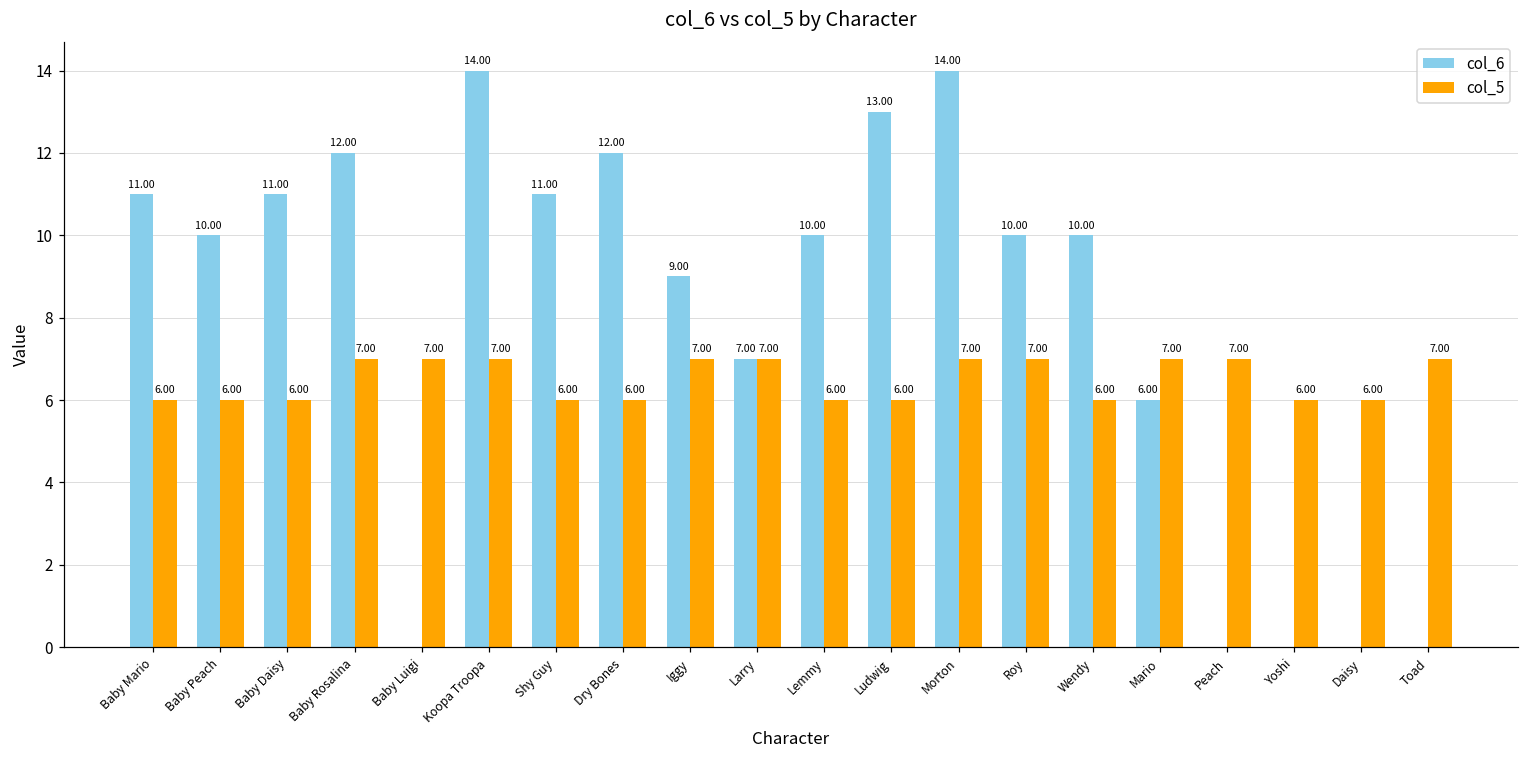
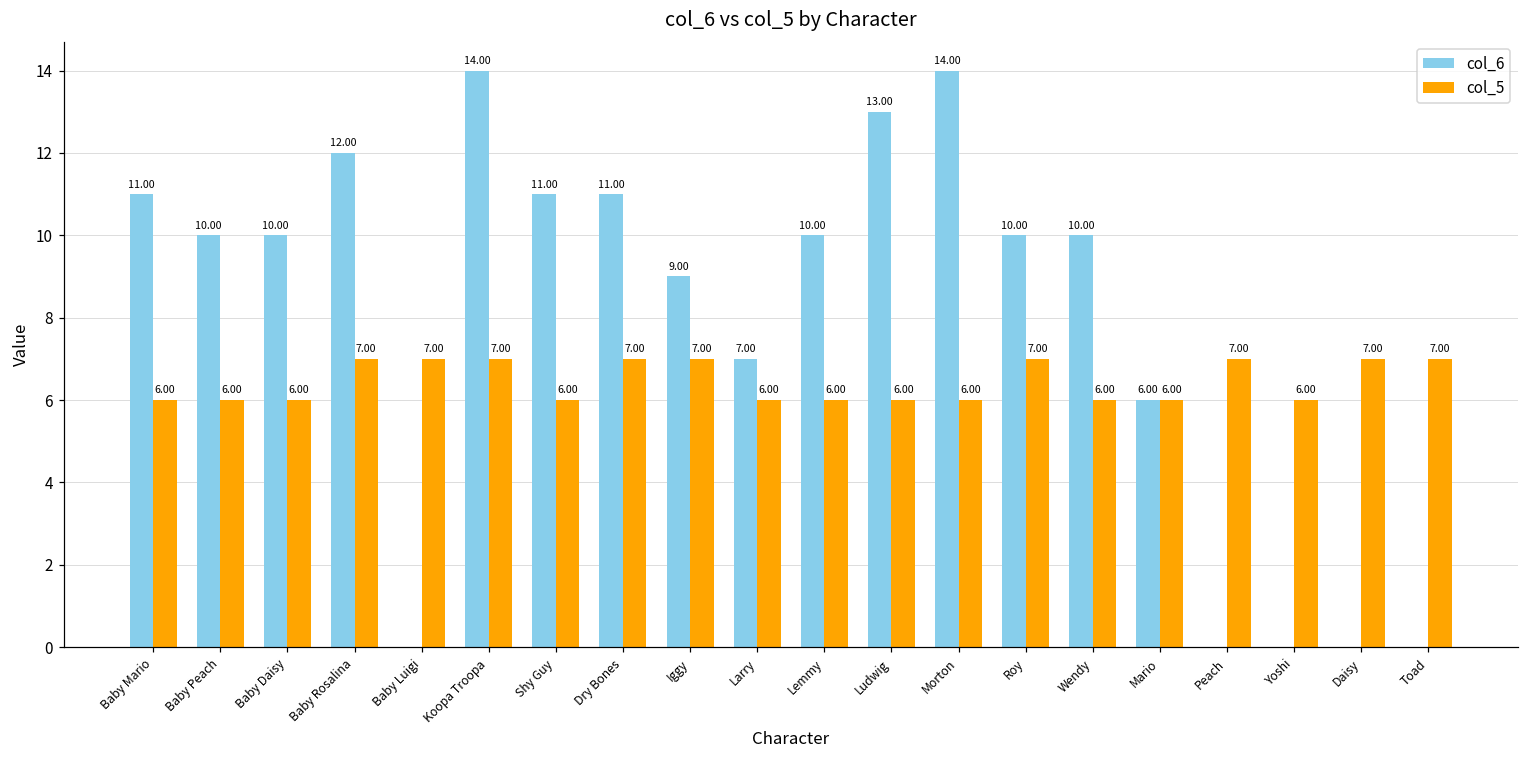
  {
    "col_6": {
      "Baby Mario": 11.00,
      "Baby Peach": 10.00,
-     "Baby Daisy": 11.00,
+     "Baby Daisy": 10.00,
      "Baby Rosalina": 12.00,
      "Koopa Troopa": 14.00,
      "Shy Guy": 11.00,
-     "Dry Bones": 12.00,
+     "Dry Bones": 11.00,
      "Iggy": 9.00,
      "Larry": 7.00,
      "Lemmy": 10.00,
      "Ludwig": 13.00,
      "Morton": 14.00,
      "Roy": 10.00,
      "Wendy": 10.00,
      "Mario": 6.00
    },
    "col_5": {
      "Baby Mario": 6.00,
      "Baby Peach": 6.00,
      "Baby Daisy": 6.00,
      "Baby Rosalina": 7.00,
      "Baby Luigi": 7.00,
      "Koopa Troopa": 7.00,
      "Shy Guy": 6.00,
-     "Dry Bones": 6.00,
+     "Dry Bones": 7.00,
      "Iggy": 7.00,
-     "Larry": 7.00,
+     "Larry": 6.00,
      "Lemmy": 6.00,
      "Ludwig": 6.00,
-     "Morton": 7.00,
+     "Morton": 6.00,
      "Roy": 7.00,
      "Wendy": 6.00,
-     "Mario": 7.00,
+     "Mario": 6.00,
      "Peach": 7.00,
      "Yoshi": 6.00,
-     "Daisy": 6.00,
+     "Daisy": 7.00,
      "Toad": 7.00
    }
  }
